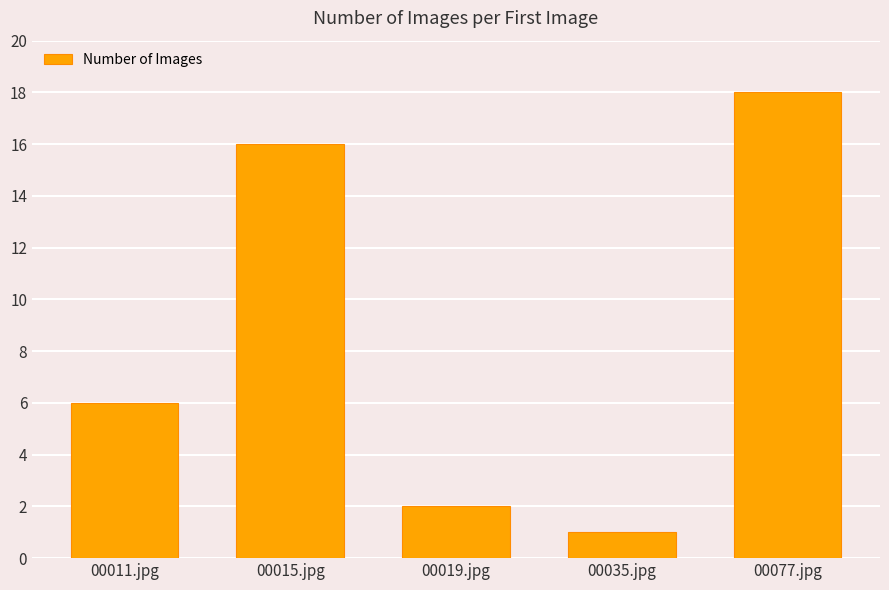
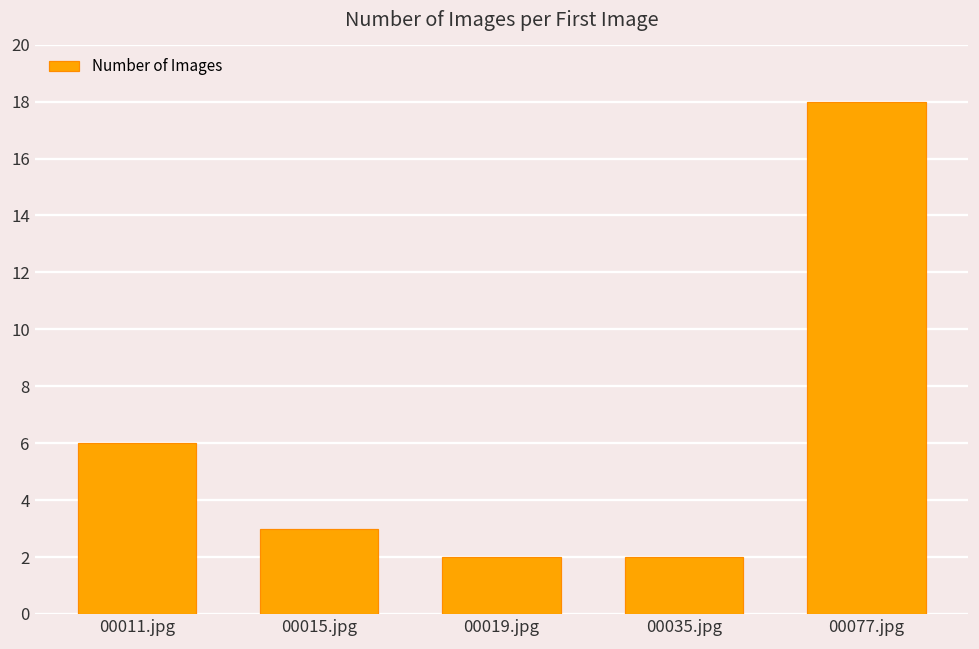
  {
    "00011.jpg": 6,
-   "00015.jpg": 16,
+   "00015.jpg": 3,
    "00019.jpg": 2,
-   "00035.jpg": 1,
+   "00035.jpg": 2,
    "00077.jpg": 18
  }
